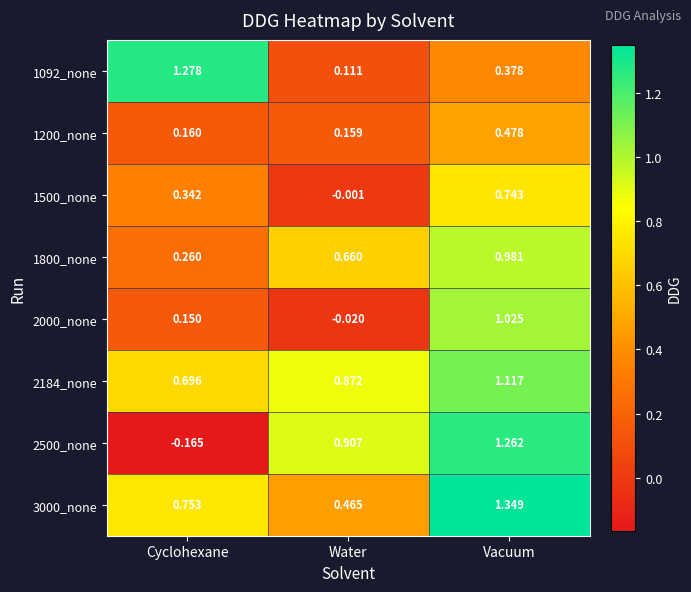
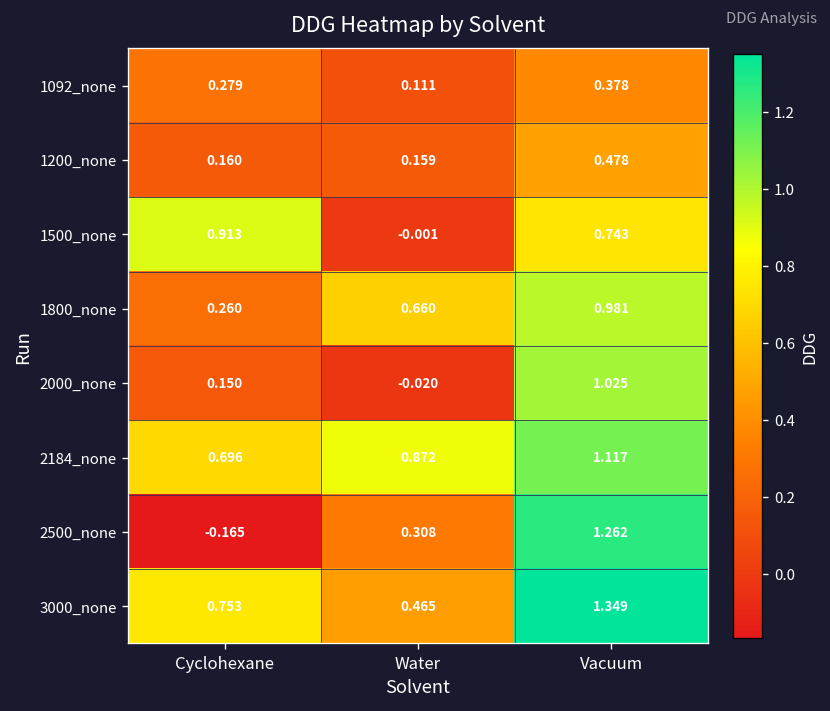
  {
    "1092_none": {
-     "Cyclohexane": 1.278,
+     "Cyclohexane": 0.279,
      "Water": 0.111,
      "Vacuum": 0.378
    },
    "1200_none": {
      "Cyclohexane": 0.160,
      "Water": 0.159,
      "Vacuum": 0.478
    },
    "1500_none": {
-     "Cyclohexane": 0.342,
+     "Cyclohexane": 0.913,
      "Water": -0.001,
      "Vacuum": 0.743
    },
    "1800_none": {
      "Cyclohexane": 0.260,
      "Water": 0.660,
      "Vacuum": 0.981
    },
    "2000_none": {
      "Cyclohexane": 0.150,
      "Water": -0.020,
      "Vacuum": 1.025
    },
    "2184_none": {
      "Cyclohexane": 0.696,
      "Water": 0.872,
      "Vacuum": 1.117
    },
    "2500_none": {
      "Cyclohexane": -0.165,
-     "Water": 0.907,
+     "Water": 0.308,
      "Vacuum": 1.262
    },
    "3000_none": {
      "Cyclohexane": 0.753,
      "Water": 0.465,
      "Vacuum": 1.349
    }
  }
